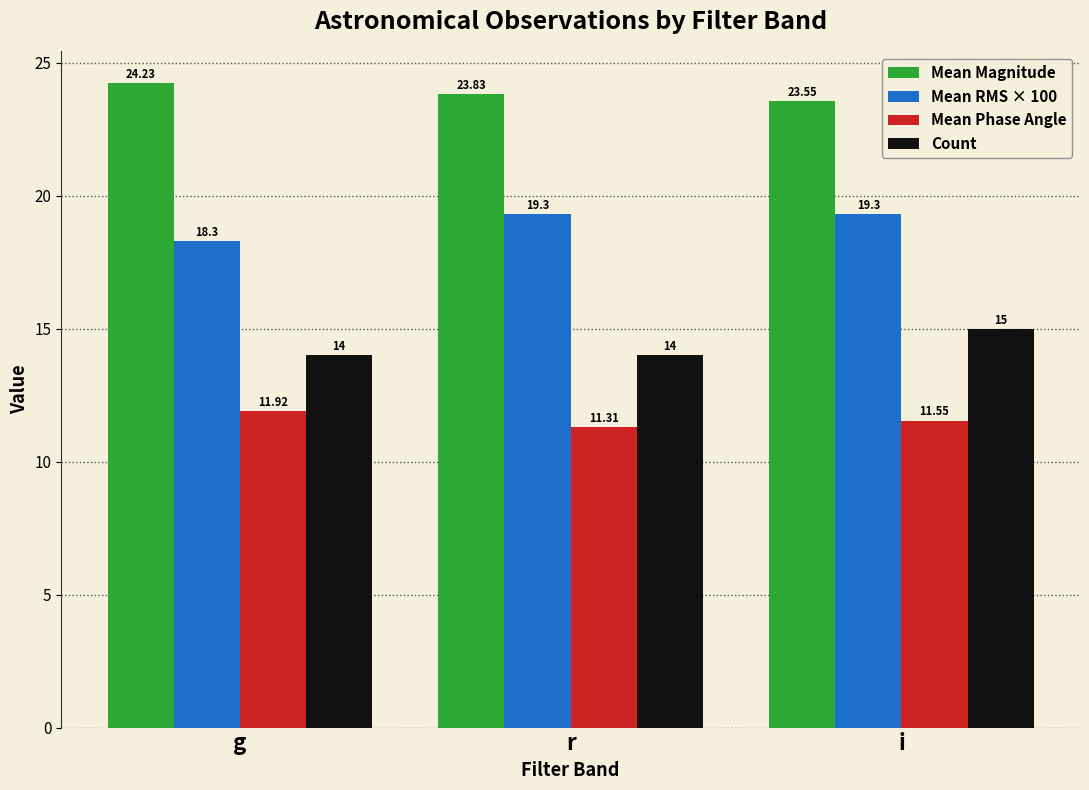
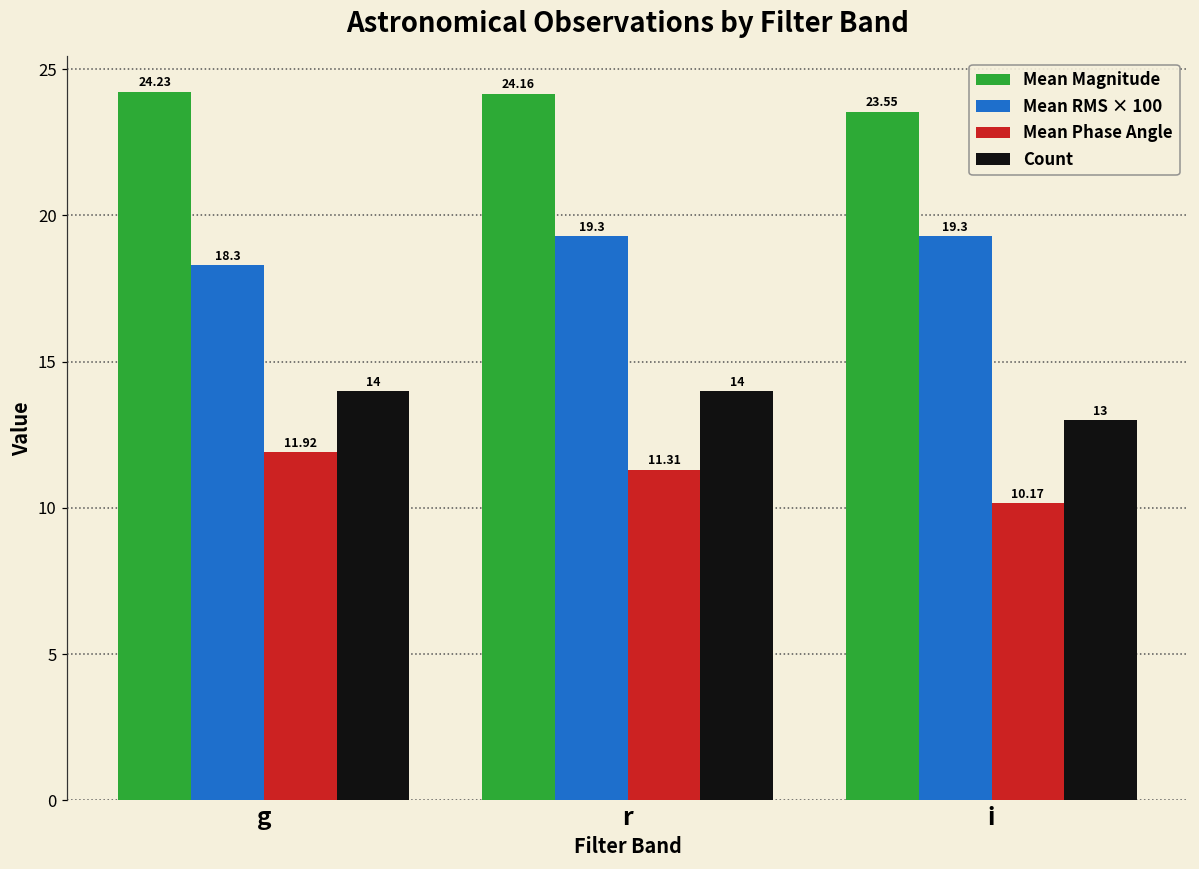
  {
    "Mean Magnitude": {
      "g": 24.23,
-     "r": 23.83,
+     "r": 24.16,
      "i": 23.55
    },
    "Mean RMS × 100": {
      "g": 18.3,
      "r": 19.3,
      "i": 19.3
    },
    "Mean Phase Angle": {
      "g": 11.92,
      "r": 11.31,
-     "i": 11.55
+     "i": 10.17
    },
    "Count": {
      "g": 14,
      "r": 14,
-     "i": 15
+     "i": 13
    }
  }
